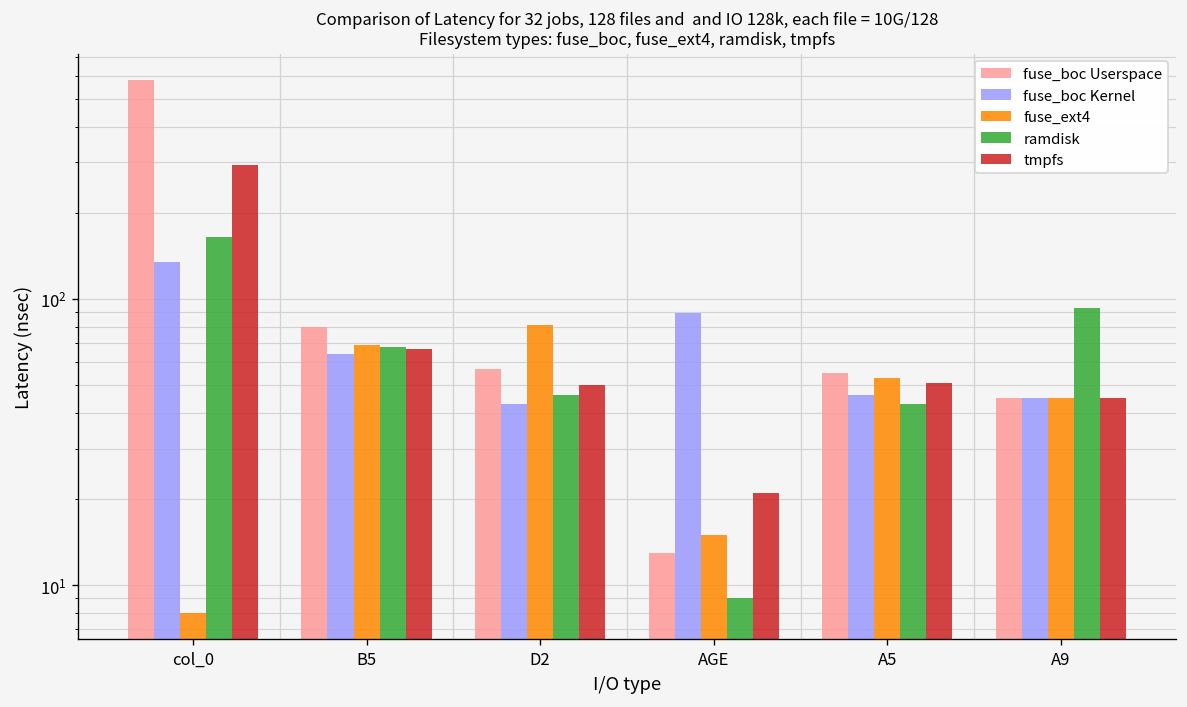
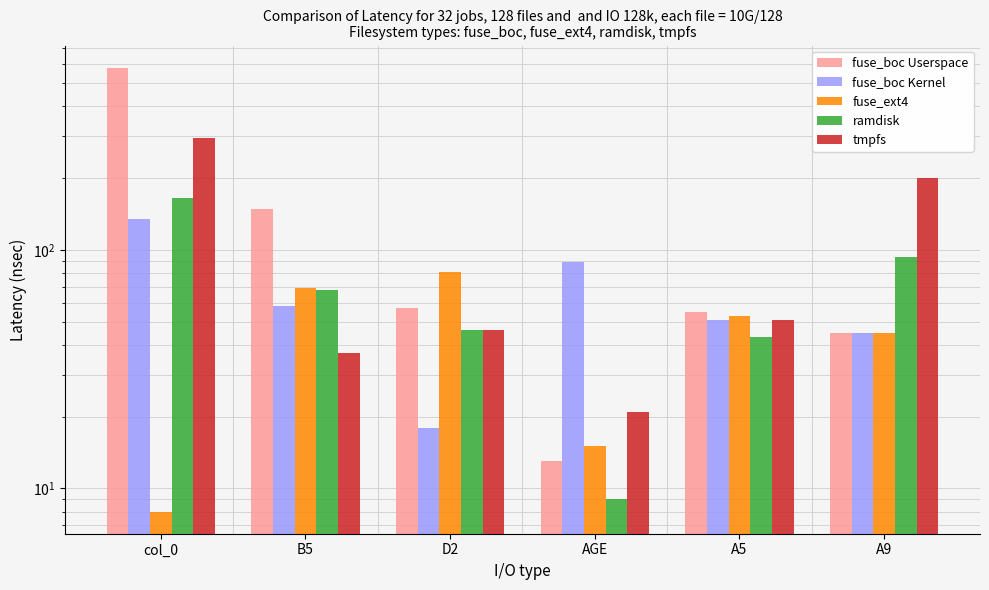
  {
    "fuse_boc Userspace": {
      "col_0": 580,
-     "B5": 80,
+     "B5": 150,
      "D2": 57,
      "AGE": 13,
      "A5": 55,
      "A9": 45
    },
    "fuse_boc Kernel": {
      "col_0": 140,
-     "B5": 64,
-     "D2": 43,
+     "B5": 58,
+     "D2": 18,
      "AGE": 89,
-     "A5": 46,
+     "A5": 51,
      "A9": 45
    },
    "fuse_ext4": {
      "col_0": 8,
      "B5": 69,
      "D2": 81,
      "AGE": 15,
      "A5": 53,
      "A9": 45
    },
    "ramdisk": {
      "col_0": 170,
      "B5": 68,
      "D2": 46,
      "AGE": 9,
      "A5": 43,
      "A9": 93
    },
    "tmpfs": {
      "col_0": 290,
-     "B5": 67,
-     "D2": 50,
+     "B5": 37,
+     "D2": 46,
      "AGE": 21,
      "A5": 51,
-     "A9": 45
+     "A9": 200
    }
  }
